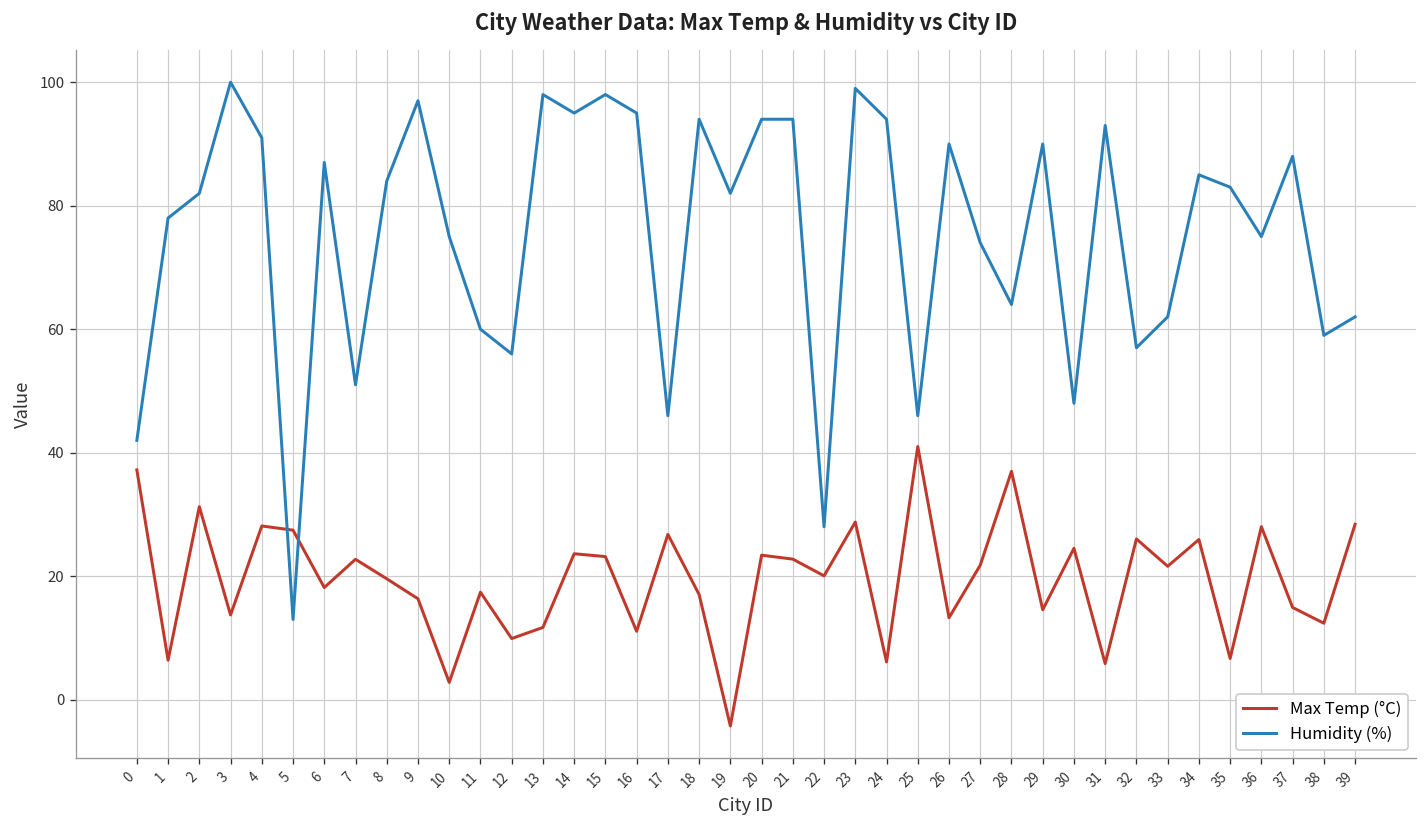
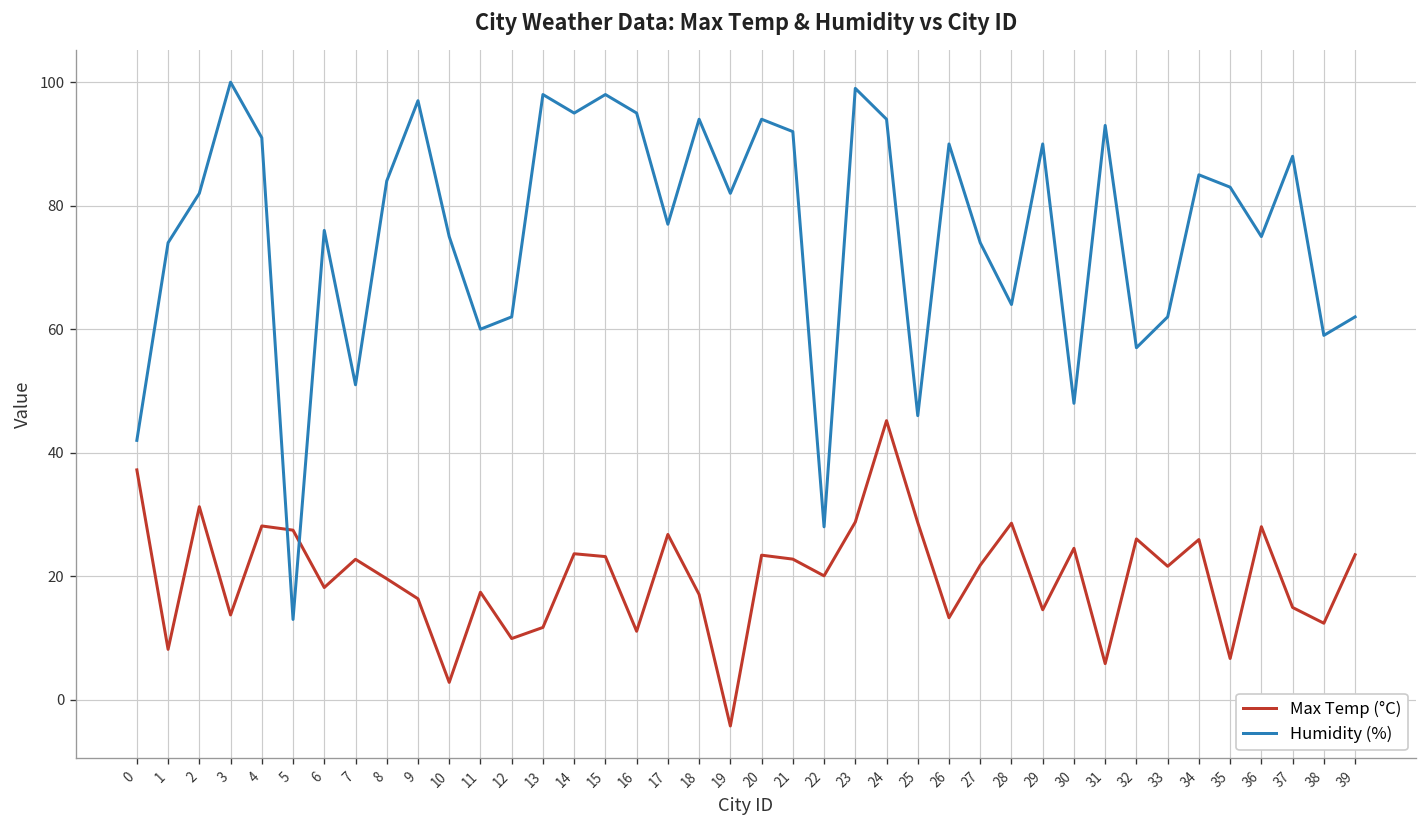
  {
    "Max Temp (°C)": {
      "0": 37,
-     "1": 6,
+     "1": 8,
      "2": 31,
      "3": 14,
      "4": 28,
      "5": 27,
      "6": 18,
      "7": 23,
      "8": 20,
      "9": 16,
      "10": 3,
      "11": 17,
      "12": 10,
      "13": 12,
      "14": 24,
      "15": 23,
      "16": 11,
      "17": 27,
      "18": 17,
      "19": -4,
      "20": 23,
      "21": 23,
      "22": 20,
      "23": 29,
-     "24": 6,
-     "25": 41,
+     "24": 45,
+     "25": 29,
      "26": 13,
      "27": 22,
-     "28": 37,
+     "28": 29,
      "29": 15,
      "30": 25,
      "31": 6,
      "32": 26,
      "33": 22,
      "34": 26,
      "35": 7,
      "36": 28,
      "37": 15,
      "38": 12,
-     "39": 28
+     "39": 23
    },
    "Humidity (%)": {
      "0": 42,
-     "1": 78,
+     "1": 74,
      "2": 82,
      "3": 100,
      "4": 91,
      "5": 13,
-     "6": 87,
+     "6": 76,
      "7": 51,
      "8": 84,
      "9": 97,
      "10": 75,
      "11": 60,
-     "12": 56,
+     "12": 62,
      "13": 98,
      "14": 95,
      "15": 98,
      "16": 95,
-     "17": 46,
+     "17": 77,
      "18": 94,
      "19": 82,
      "20": 94,
-     "21": 94,
+     "21": 92,
      "22": 28,
      "23": 99,
      "24": 94,
      "25": 46,
      "26": 90,
      "27": 74,
      "28": 64,
      "29": 90,
      "30": 48,
      "31": 93,
      "32": 57,
      "33": 62,
      "34": 85,
      "35": 83,
      "36": 75,
      "37": 88,
      "38": 59,
      "39": 62
    }
  }
